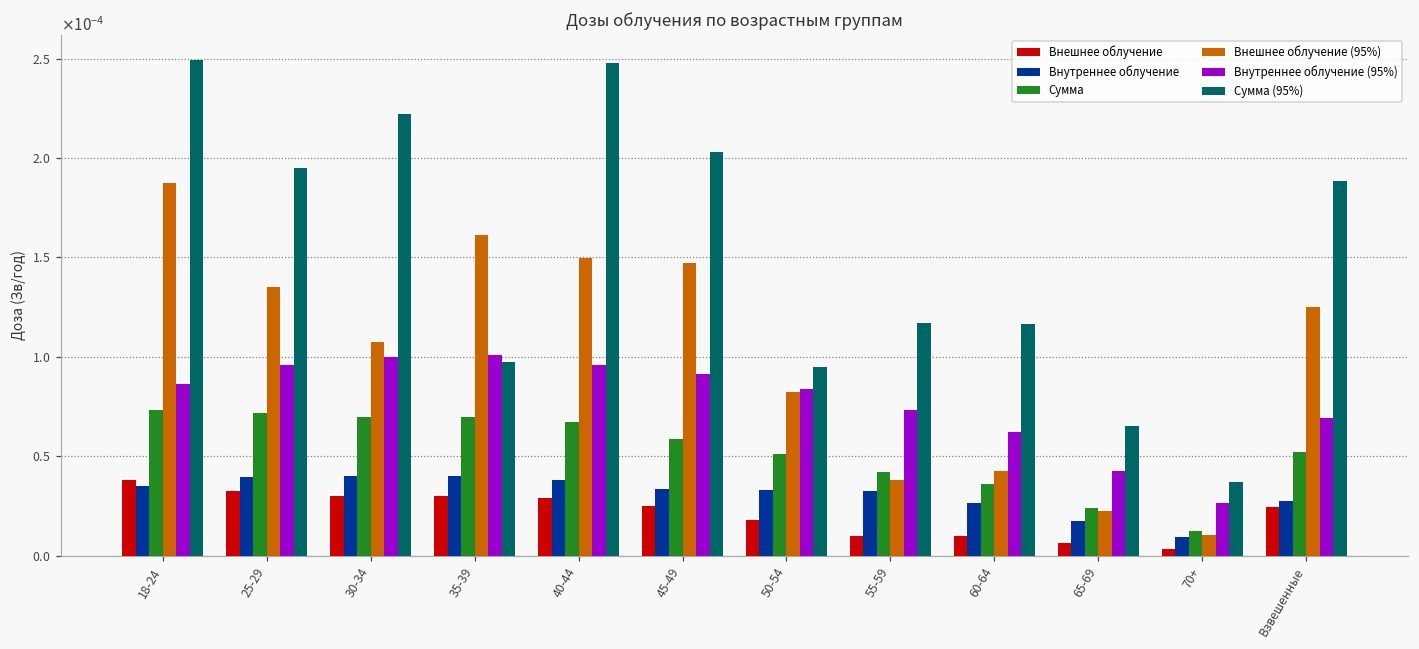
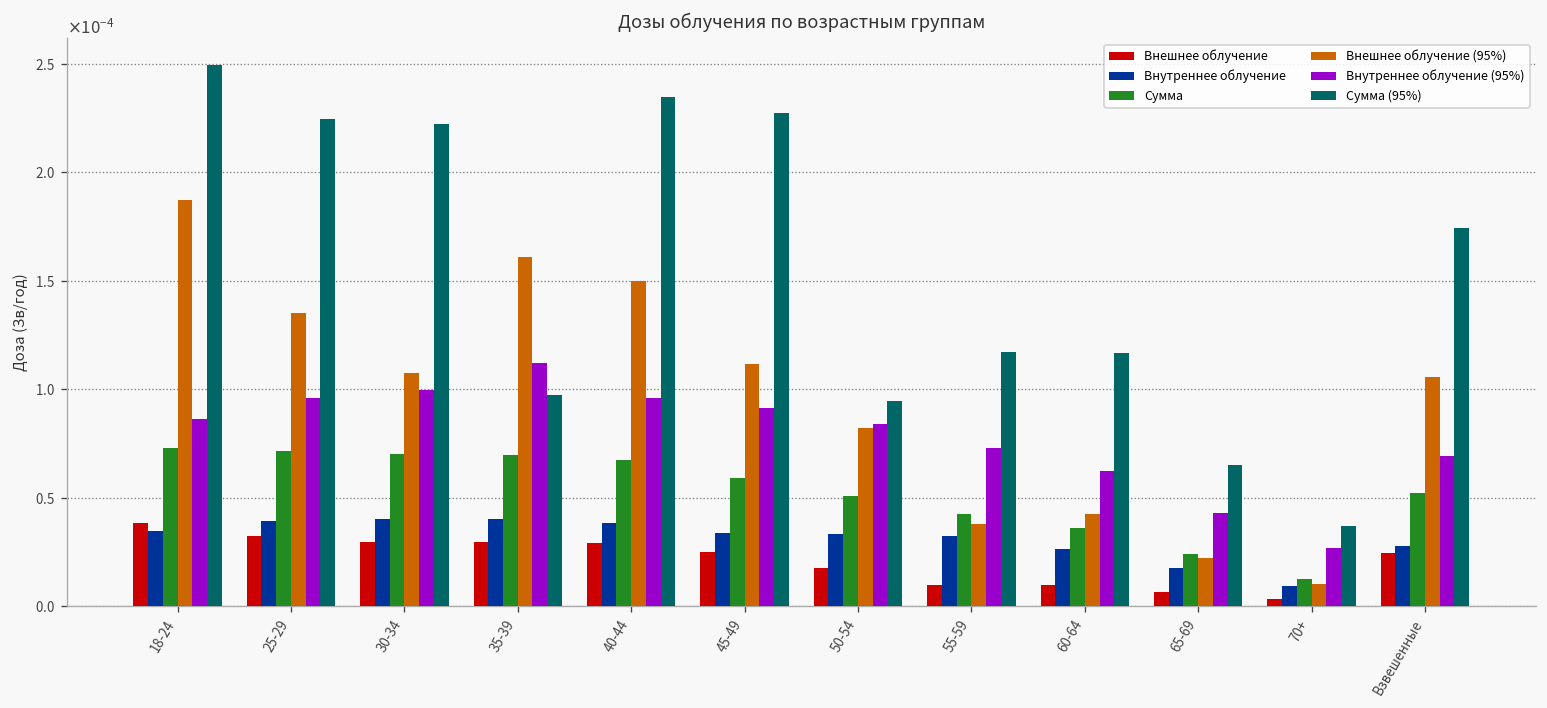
  {
    "Внешнее облучение": {
      "18-24": 0.000038,
      "25-29": 0.000032,
      "30-34": 0.000030,
      "35-39": 0.000030,
      "40-44": 0.000029,
      "45-49": 0.000025,
      "50-54": 0.000018,
      "55-59": 0.000010,
      "60-64": 0.000010,
      "65-69": 0.000007,
      "70+": 0.000003,
      "Взвешенные": 0.000025
    },
    "Внутреннее облучение": {
      "18-24": 0.000035,
      "25-29": 0.000039,
      "30-34": 0.000040,
      "35-39": 0.000040,
      "40-44": 0.000038,
      "45-49": 0.000034,
      "50-54": 0.000033,
      "55-59": 0.000032,
      "60-64": 0.000026,
      "65-69": 0.000017,
      "70+": 0.000009,
      "Взвешенные": 0.000028
    },
    "Сумма": {
      "18-24": 0.000073,
      "25-29": 0.000072,
      "30-34": 0.000070,
      "35-39": 0.000070,
      "40-44": 0.000067,
      "45-49": 0.000059,
      "50-54": 0.000051,
      "55-59": 0.000042,
      "60-64": 0.000036,
      "65-69": 0.000024,
      "70+": 0.000013,
      "Взвешенные": 0.000052
    },
    "Внешнее облучение (95%)": {
      "18-24": 0.000187,
      "25-29": 0.000135,
      "30-34": 0.000108,
      "35-39": 0.000161,
      "40-44": 0.000150,
-     "45-49": 0.000147,
+     "45-49": 0.000112,
      "50-54": 0.000082,
      "55-59": 0.000038,
      "60-64": 0.000043,
      "65-69": 0.000022,
      "70+": 0.000010,
-     "Взвешенные": 0.000125
+     "Взвешенные": 0.000105
    },
    "Внутреннее облучение (95%)": {
      "18-24": 0.000086,
      "25-29": 0.000096,
      "30-34": 0.000100,
-     "35-39": 0.000101,
+     "35-39": 0.000112,
      "40-44": 0.000096,
      "45-49": 0.000091,
      "50-54": 0.000084,
      "55-59": 0.000073,
      "60-64": 0.000062,
      "65-69": 0.000043,
      "70+": 0.000027,
      "Взвешенные": 0.000069
    },
    "Сумма (95%)": {
      "18-24": 0.000249,
-     "25-29": 0.000195,
+     "25-29": 0.000225,
      "30-34": 0.000222,
      "35-39": 0.000097,
-     "40-44": 0.000248,
-     "45-49": 0.000203,
+     "40-44": 0.000235,
+     "45-49": 0.000227,
      "50-54": 0.000095,
      "55-59": 0.000117,
      "60-64": 0.000117,
      "65-69": 0.000065,
      "70+": 0.000037,
-     "Взвешенные": 0.000189
+     "Взвешенные": 0.000175
    }
  }
